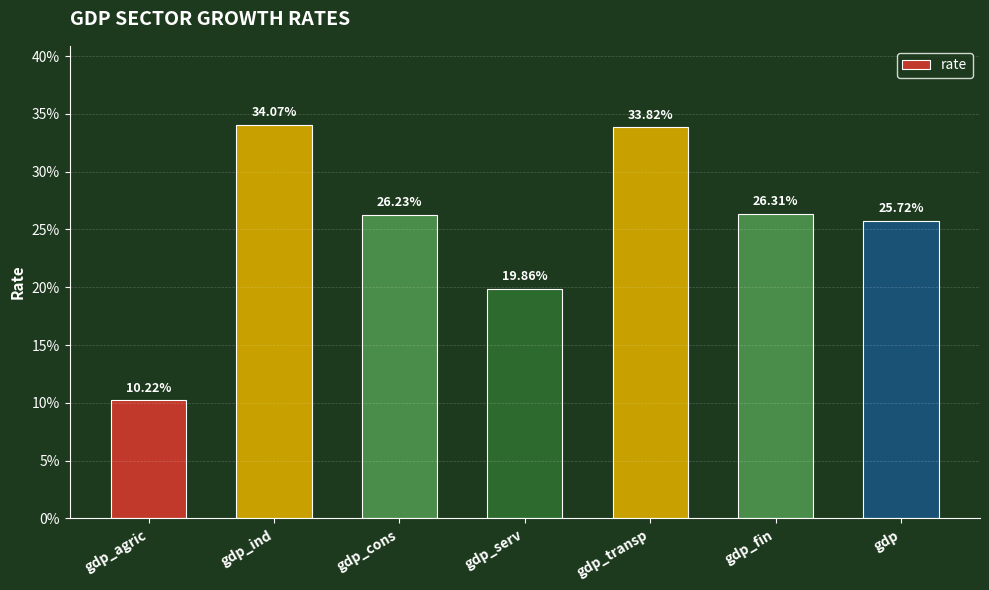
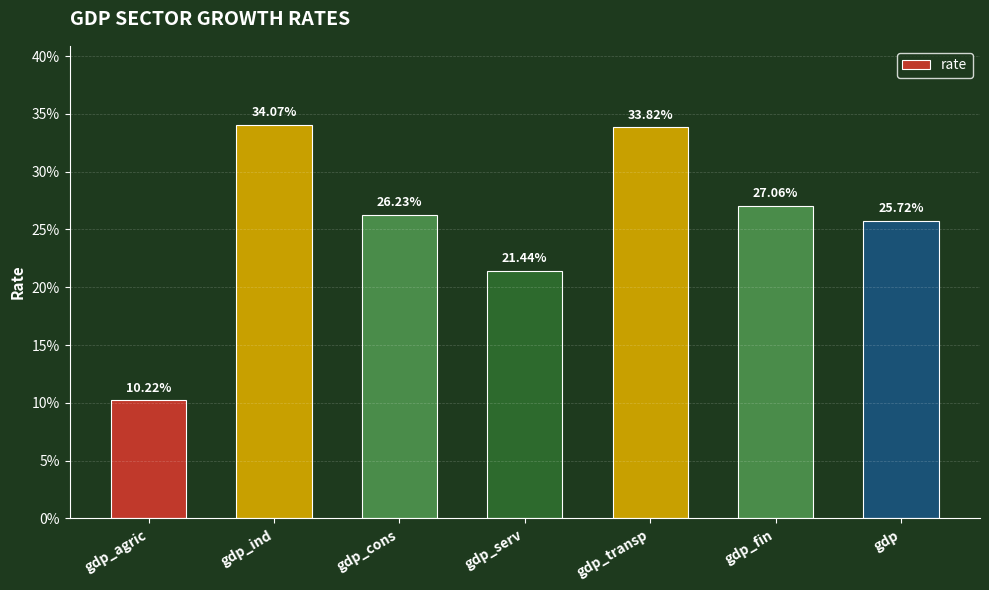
  {
    "gdp_agric": "10.22%",
    "gdp_ind": "34.07%",
    "gdp_cons": "26.23%",
-   "gdp_serv": "19.86%",
+   "gdp_serv": "21.44%",
    "gdp_transp": "33.82%",
-   "gdp_fin": "26.31%",
+   "gdp_fin": "27.06%",
    "gdp": "25.72%"
  }
